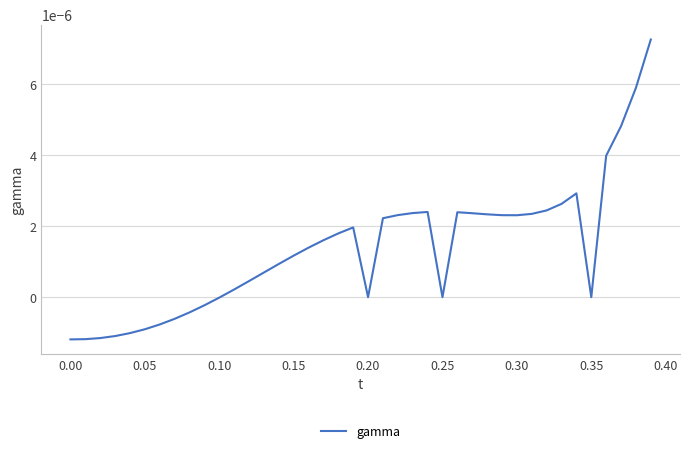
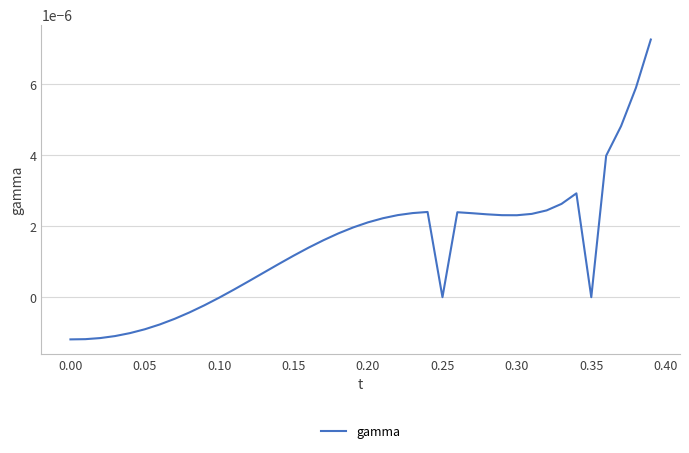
  {
    "0.00": -0.0000012,
    "0.05": -0.0000009,
    "0.10": 0.000000,
    "0.15": 0.0000012,
-   "0.20": 0.000000,
+   "0.20": 0.000002,
    "0.25": 0.000000,
    "0.30": 0.0000023,
    "0.35": 0.000000
  }
